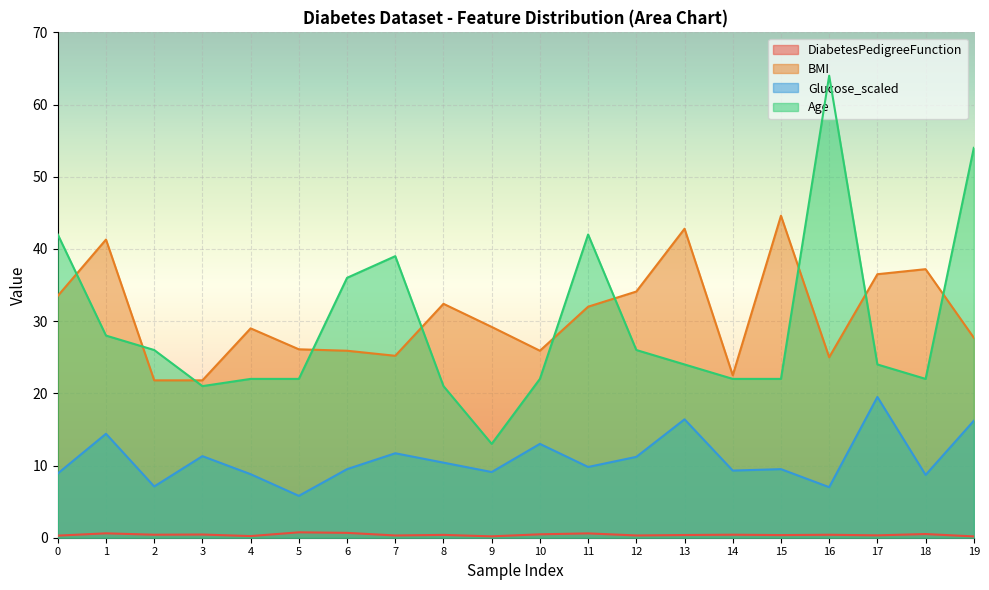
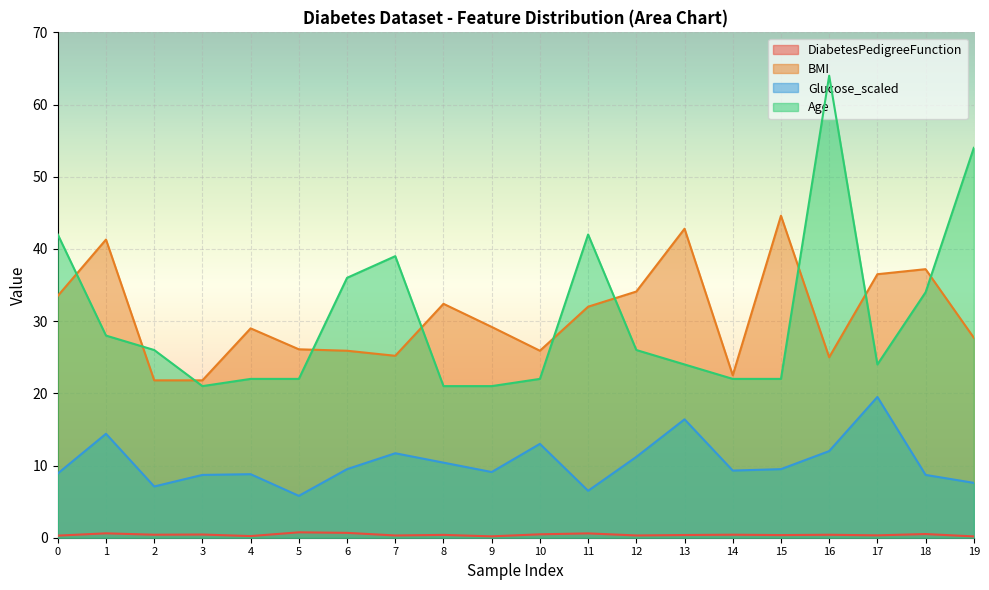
  {
    "Glucose_scaled": {
      "0": 9,
      "1": 14,
      "2": 7,
-     "3": 11,
+     "3": 9,
      "4": 9,
      "5": 6,
      "6": 10,
      "7": 12,
      "8": 10,
      "9": 9,
      "10": 13,
-     "11": 10,
+     "11": 7,
      "12": 11,
      "13": 16,
      "14": 9,
      "15": 10,
-     "16": 7,
+     "16": 12,
      "17": 20,
      "18": 9,
-     "19": 16
+     "19": 8
    },
    "Age": {
      "0": 42,
      "1": 28,
      "2": 26,
      "3": 21,
      "4": 22,
      "5": 22,
      "6": 36,
      "7": 39,
      "8": 21,
-     "9": 13,
+     "9": 21,
      "10": 22,
      "11": 42,
      "12": 26,
      "13": 24,
      "14": 22,
      "15": 22,
      "17": 24,
-     "18": 22,
+     "18": 34,
      "19": 54
    }
  }
